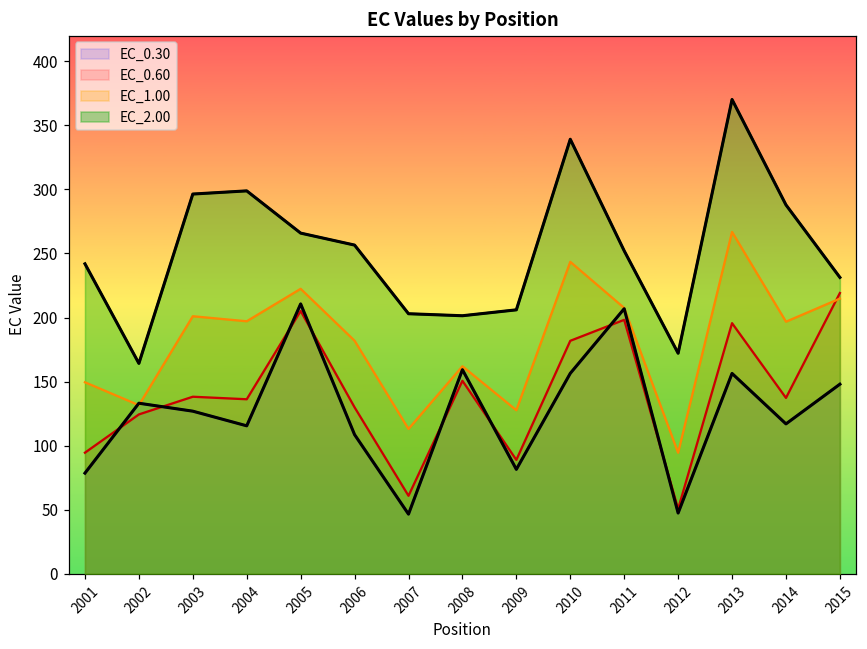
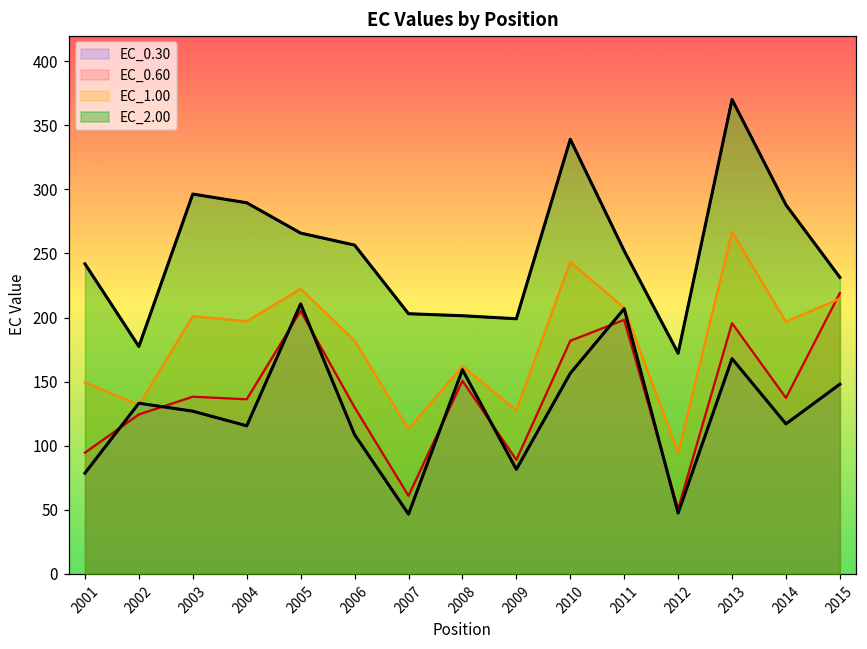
  {
    "EC_0.30": {
      "2001": 79,
      "2003": 127,
      "2004": 116,
      "2005": 211,
      "2006": 109,
      "2007": 47,
      "2008": 159,
      "2009": 82,
      "2010": 156,
      "2012": 47,
-     "2013": 156,
+     "2013": 168,
      "2014": 117,
      "2015": 148
    },
    "EC_2.00": {
      "2001": 242,
-     "2002": 164,
+     "2002": 177,
      "2003": 296,
-     "2004": 299,
+     "2004": 290,
      "2005": 266,
      "2006": 257,
      "2007": 203,
      "2008": 201,
-     "2009": 206,
+     "2009": 199,
      "2010": 339,
      "2011": 252,
      "2012": 172,
      "2013": 370,
      "2014": 288,
      "2015": 231
    }
  }
